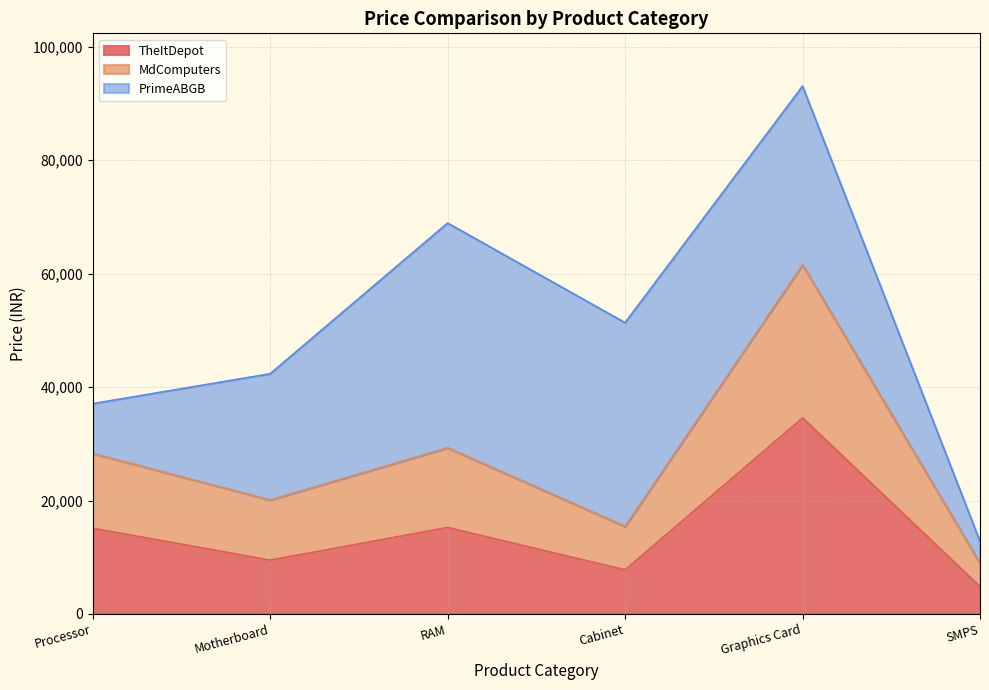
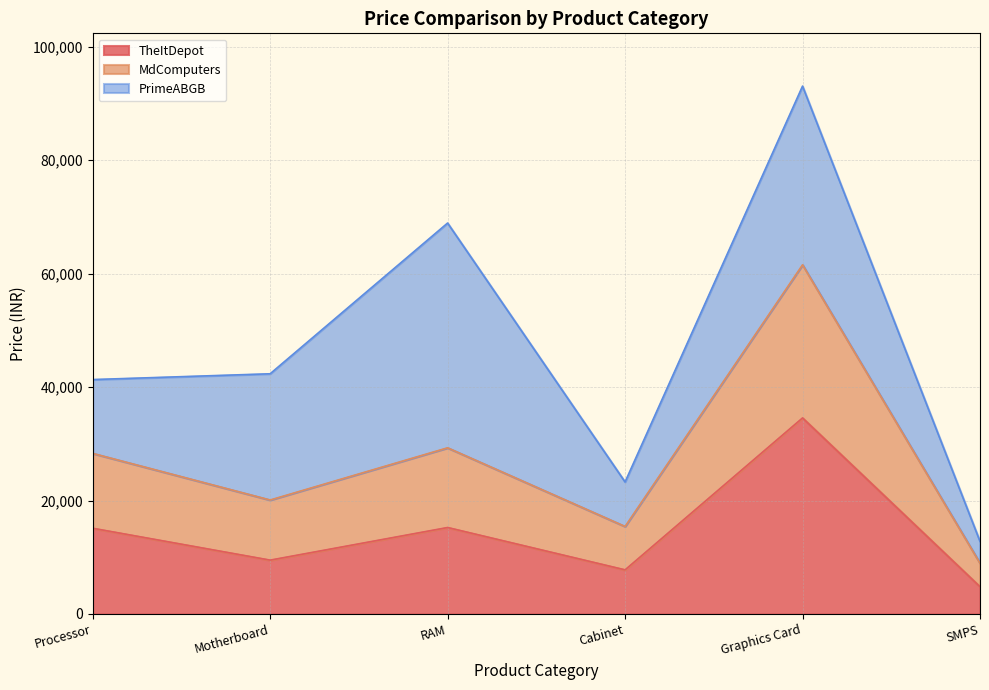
  {
    "PrimeABGB": {
-     "Processor": "9,000",
+     "Processor": "13,000",
      "Motherboard": "22,000",
      "RAM": "40,000",
-     "Cabinet": "36,000",
+     "Cabinet": "8,000",
      "Graphics Card": "32,000",
      "SMPS": "4,000"
    }
  }
